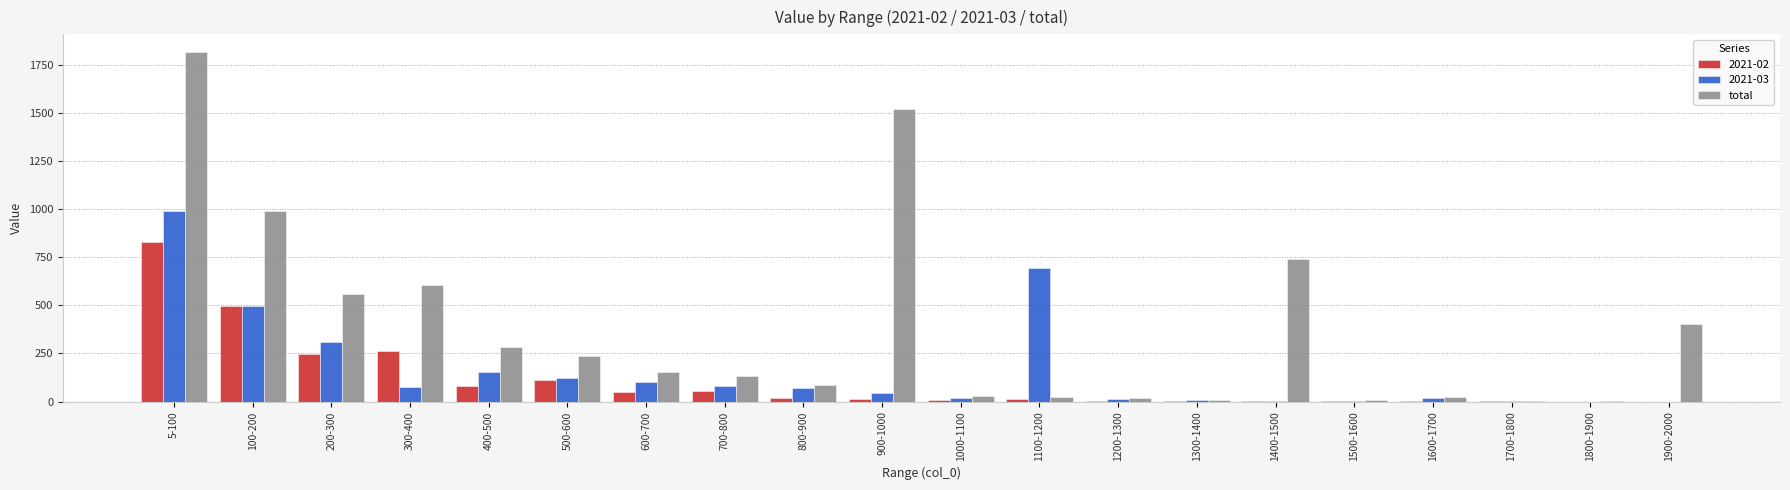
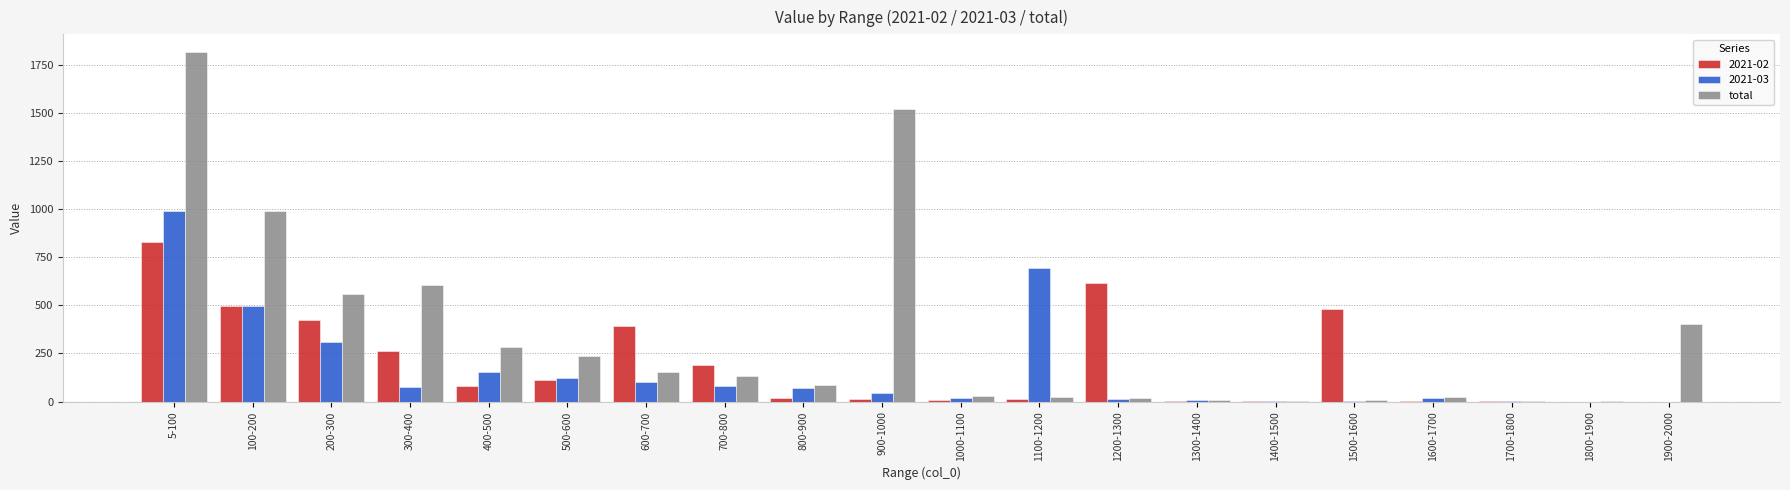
  {
    "2021-02": {
      "5-100": 830,
      "100-200": 500,
-     "200-300": 250,
+     "200-300": 420,
      "300-400": 260,
      "400-500": 80,
      "500-600": 110,
-     "600-700": 50,
-     "700-800": 50,
+     "600-700": 390,
+     "700-800": 190,
      "800-900": 20,
      "900-1000": 10,
      "1100-1200": 10,
-     "1200-1300": 0,
-     "1500-1600": 0
+     "1200-1300": 620,
+     "1500-1600": 480
    },
    "2021-03": {
      "5-100": 990,
      "100-200": 500,
      "200-300": 310,
      "300-400": 80,
      "400-500": 150,
      "500-600": 120,
      "600-700": 100,
      "700-800": 80,
      "800-900": 70,
      "900-1000": 40,
      "1000-1100": 20,
      "1100-1200": 700,
      "1600-1700": 20
    },
    "total": {
      "5-100": 1820,
      "100-200": 990,
      "200-300": 560,
      "300-400": 610,
      "400-500": 290,
      "500-600": 240,
      "600-700": 150,
      "700-800": 130,
      "800-900": 80,
      "900-1000": 1520,
      "1000-1100": 30,
      "1100-1200": 20,
      "1200-1300": 20,
-     "1400-1500": 740,
+     "1400-1500": 0,
      "1600-1700": 20,
      "1900-2000": 400
    }
  }
